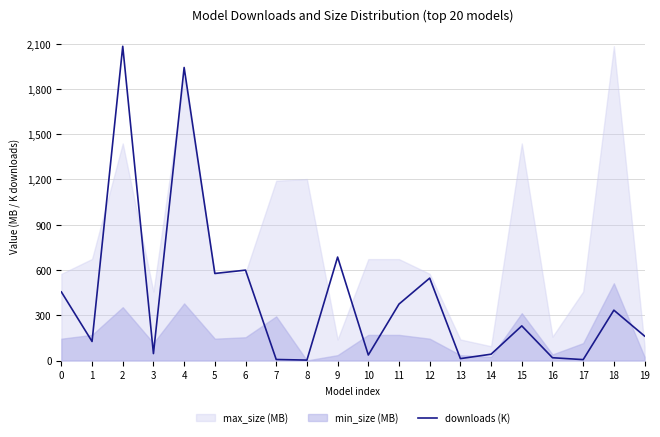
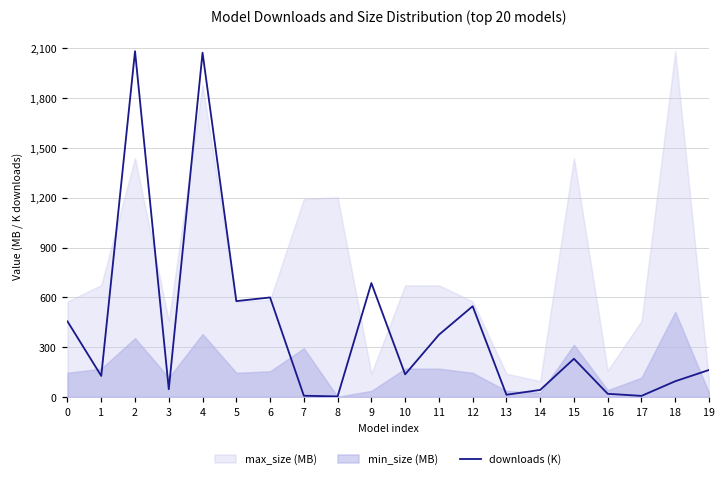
  {
    "downloads (K)": {
      "0": "450",
      "1": "130",
      "2": "2,080",
      "3": "50",
-     "4": "1,940",
+     "4": "2,070",
      "7": "10",
      "9": "690",
-     "10": "40",
+     "10": "140",
      "11": "370",
      "12": "550",
      "13": "10",
      "14": "40",
      "15": "230",
      "16": "20",
      "17": "10",
-     "18": "330",
+     "18": "90",
      "19": "160"
    }
  }
